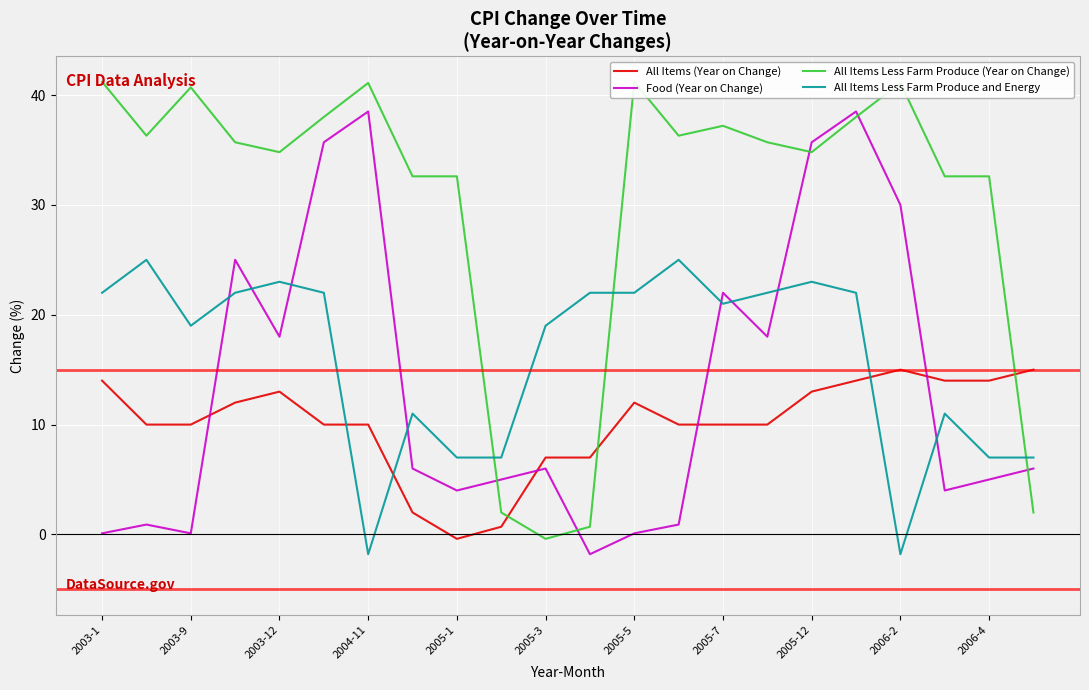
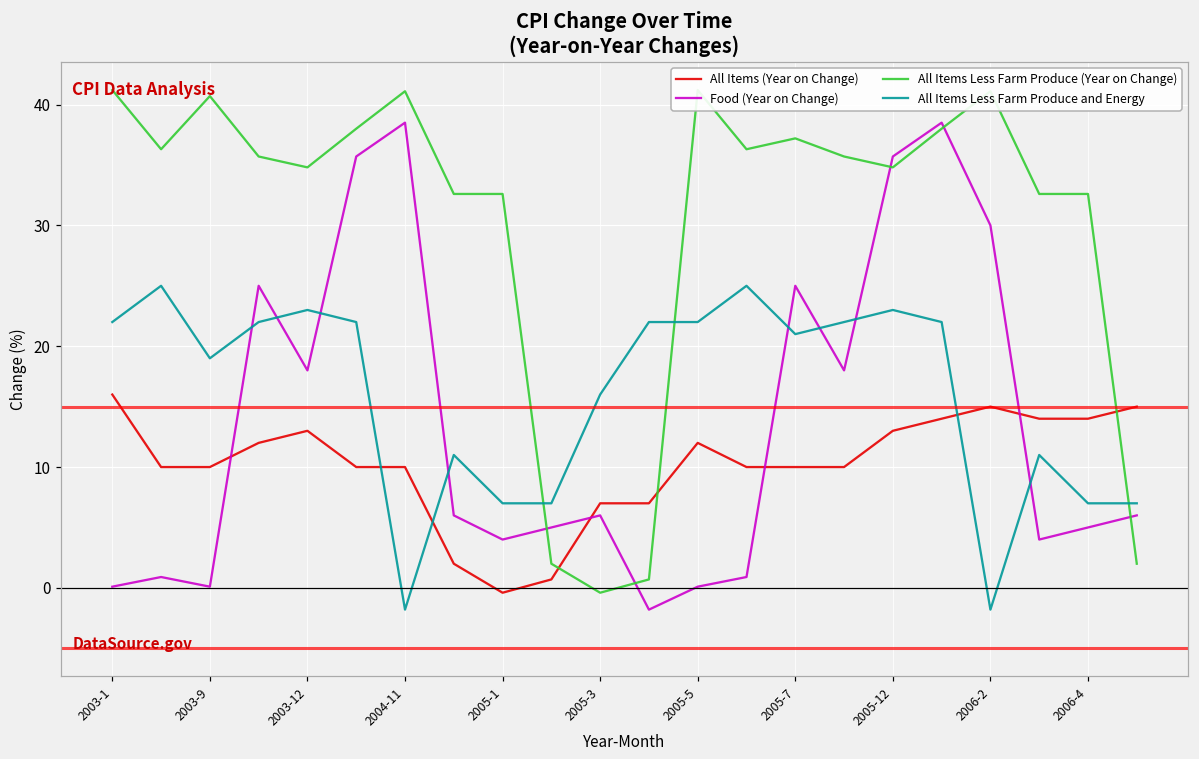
  {
    "All Items (Year on Change)": {
-     "2003-1": 14,
+     "2003-1": 16,
      "2003-9": 10,
      "2003-12": 13,
      "2004-11": 10,
      "2005-1": -0.4,
      "2005-3": 7,
      "2005-5": 12,
      "2005-7": 10,
      "2005-12": 13,
      "2006-2": 15,
      "2006-4": 14
    },
    "Food (Year on Change)": {
      "2003-1": 0,
      "2003-9": 0,
      "2003-12": 18,
      "2004-11": 38.5,
      "2005-1": 4,
      "2005-3": 6,
      "2005-5": 0,
-     "2005-7": 22,
+     "2005-7": 25,
      "2005-12": 35.7,
      "2006-2": 30,
      "2006-4": 5
    },
    "All Items Less Farm Produce (Year on Change)": {
      "2003-1": 41,
      "2003-9": 40.7,
      "2003-12": 35,
      "2004-11": 41,
      "2005-1": 32.6,
      "2005-3": -0.4,
      "2005-7": 37,
      "2005-12": 35,
      "2006-4": 32.6
    },
    "All Items Less Farm Produce and Energy": {
      "2003-1": 22,
      "2003-9": 19,
      "2003-12": 23,
      "2004-11": -2,
      "2005-1": 7,
-     "2005-3": 19,
+     "2005-3": 16,
      "2005-5": 22,
      "2005-7": 21,
      "2005-12": 23,
      "2006-2": -2,
      "2006-4": 7
    }
  }
